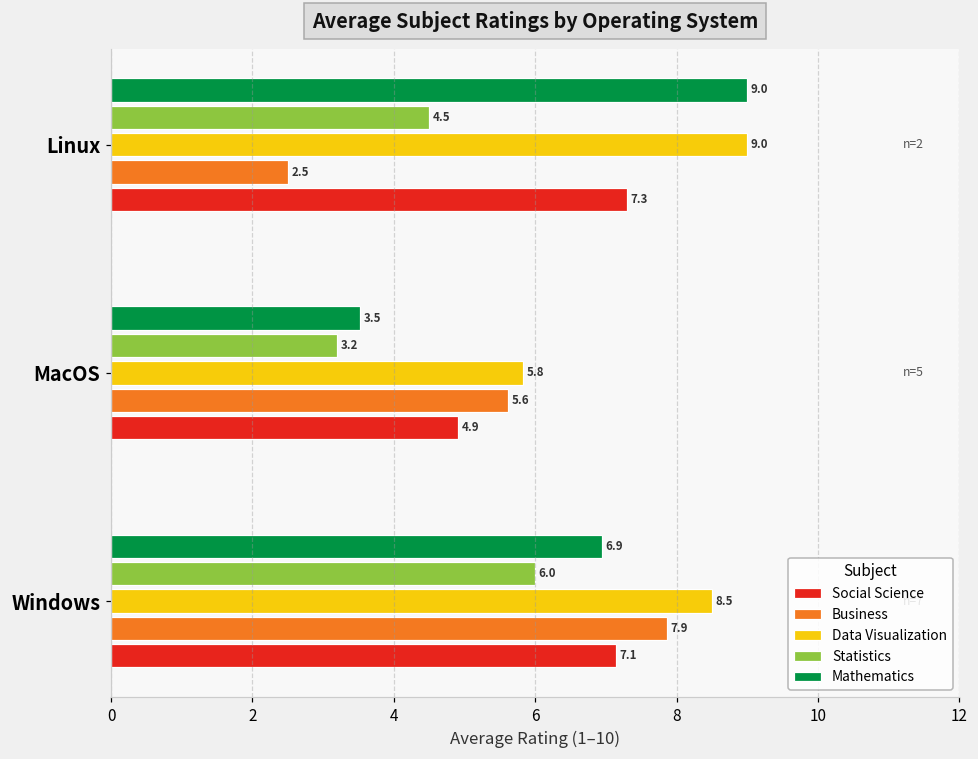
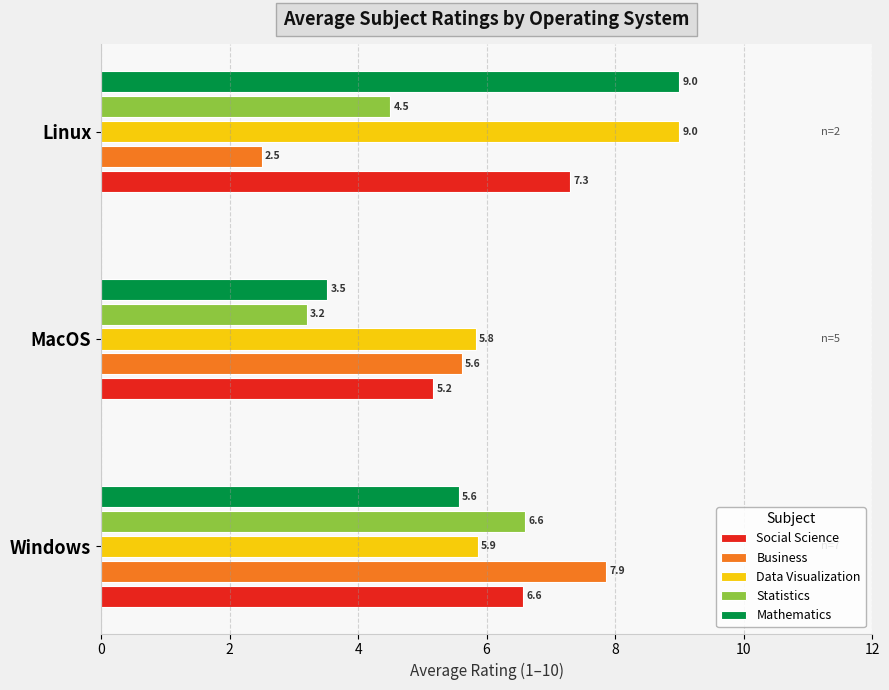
  {
    "Social Science": {
      "Linux": 7.3,
-     "MacOS": 4.9,
-     "Windows": 7.1
+     "MacOS": 5.2,
+     "Windows": 6.6
    },
    "Business": {
      "Linux": 2.5,
      "MacOS": 5.6,
      "Windows": 7.9
    },
    "Data Visualization": {
      "Linux": 9.0,
      "MacOS": 5.8,
-     "Windows": 8.5
+     "Windows": 5.9
    },
    "Statistics": {
      "Linux": 4.5,
      "MacOS": 3.2,
-     "Windows": 6.0
+     "Windows": 6.6
    },
    "Mathematics": {
      "Linux": 9.0,
      "MacOS": 3.5,
-     "Windows": 6.9
+     "Windows": 5.6
    }
  }
